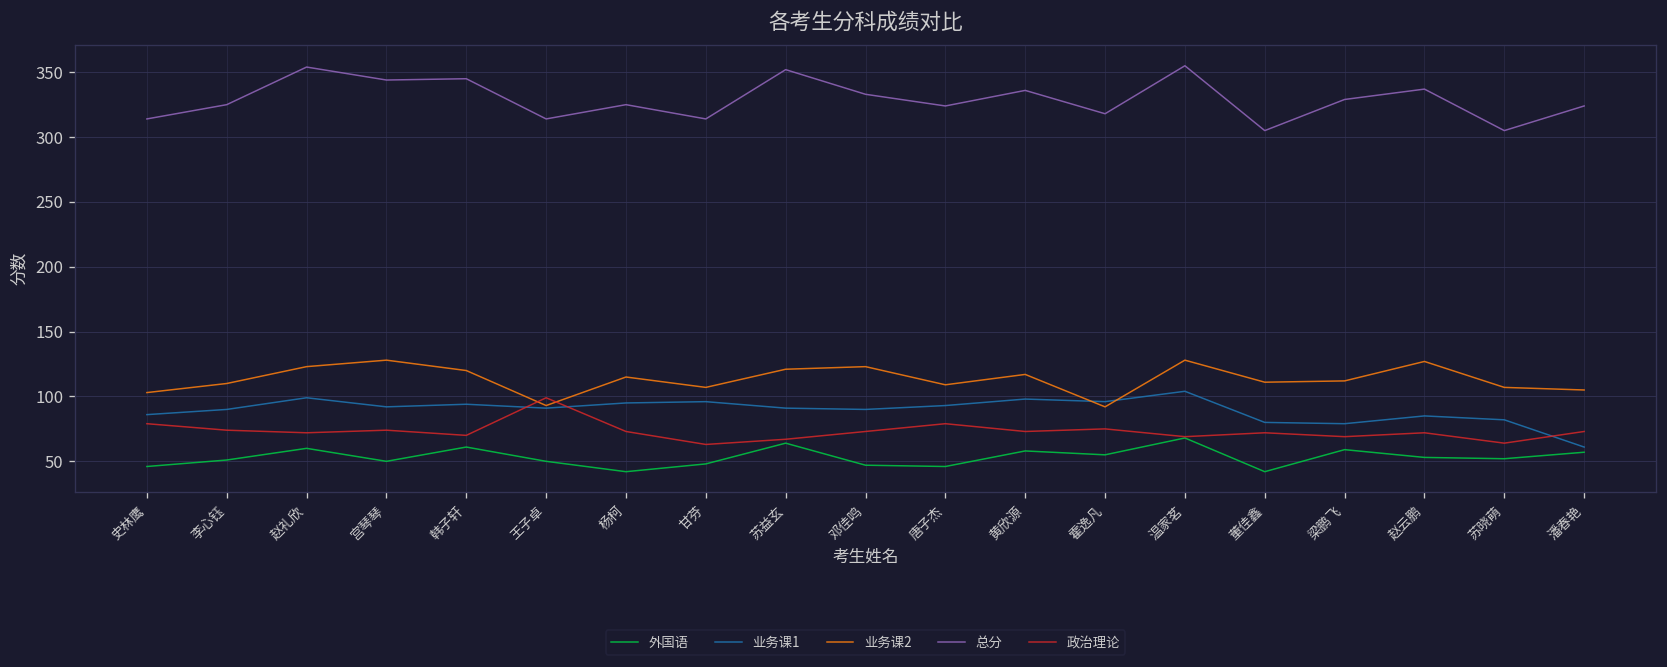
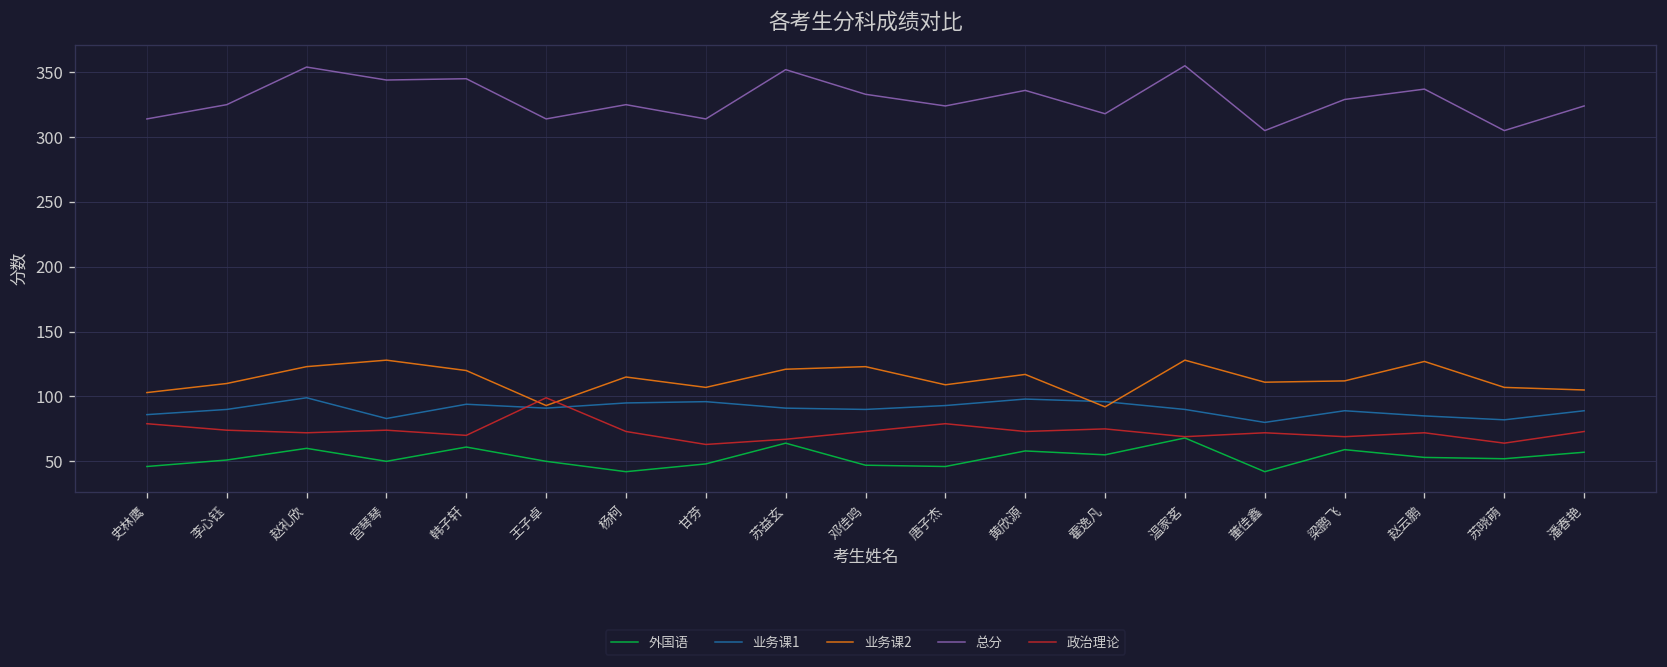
  {
    "外国语": {
      "史林鹰": 46,
      "李心钰": 51,
      "赵礼欣": 60,
      "宫琴琴": 50,
      "韩子轩": 61,
      "王子卓": 50,
      "杨柯": 42,
      "甘芬": 48,
      "苏益玄": 64,
      "邓佳鸣": 47,
      "唐子杰": 46,
      "黄欣源": 58,
      "霍逸凡": 55,
      "董佳鑫": 42,
      "梁鹏飞": 59,
      "赵云鹏": 53,
      "苏晓萌": 52,
      "潘春艳": 57
    },
    "业务课1": {
      "史林鹰": 86,
      "李心钰": 90,
      "赵礼欣": 99,
-     "宫琴琴": 92,
+     "宫琴琴": 83,
      "韩子轩": 94,
      "杨柯": 95,
      "甘芬": 96,
      "苏益玄": 91,
      "邓佳鸣": 90,
      "唐子杰": 93,
      "黄欣源": 98,
      "霍逸凡": 96,
-     "温家茗": 104,
+     "温家茗": 90,
      "董佳鑫": 80,
-     "梁鹏飞": 79,
+     "梁鹏飞": 89,
      "赵云鹏": 85,
      "苏晓萌": 82,
-     "潘春艳": 61
+     "潘春艳": 89
    },
    "业务课2": {
      "史林鹰": 103,
      "李心钰": 110,
      "赵礼欣": 123,
      "宫琴琴": 128,
      "韩子轩": 120,
      "杨柯": 115,
      "甘芬": 107,
      "苏益玄": 121,
      "邓佳鸣": 123,
      "唐子杰": 109,
      "黄欣源": 117,
      "霍逸凡": 92,
      "温家茗": 128,
      "董佳鑫": 111,
      "梁鹏飞": 112,
      "赵云鹏": 127,
      "苏晓萌": 107,
      "潘春艳": 105
    },
    "总分": {
      "史林鹰": 314,
      "李心钰": 325,
      "赵礼欣": 354,
      "宫琴琴": 344,
      "韩子轩": 345,
      "王子卓": 314,
      "杨柯": 325,
      "甘芬": 314,
      "苏益玄": 352,
      "邓佳鸣": 333,
      "唐子杰": 324,
      "黄欣源": 336,
      "霍逸凡": 318,
      "温家茗": 355,
      "董佳鑫": 305,
      "梁鹏飞": 329,
      "赵云鹏": 337,
      "苏晓萌": 305,
      "潘春艳": 324
    },
    "政治理论": {
      "史林鹰": 79,
      "李心钰": 74,
      "赵礼欣": 72,
      "宫琴琴": 74,
      "韩子轩": 70,
      "王子卓": 99,
      "杨柯": 73,
      "甘芬": 63,
      "苏益玄": 67,
      "邓佳鸣": 73,
      "唐子杰": 79,
      "黄欣源": 73,
      "霍逸凡": 75,
      "董佳鑫": 72,
      "梁鹏飞": 69,
      "赵云鹏": 72,
      "苏晓萌": 64,
      "潘春艳": 73
    }
  }
